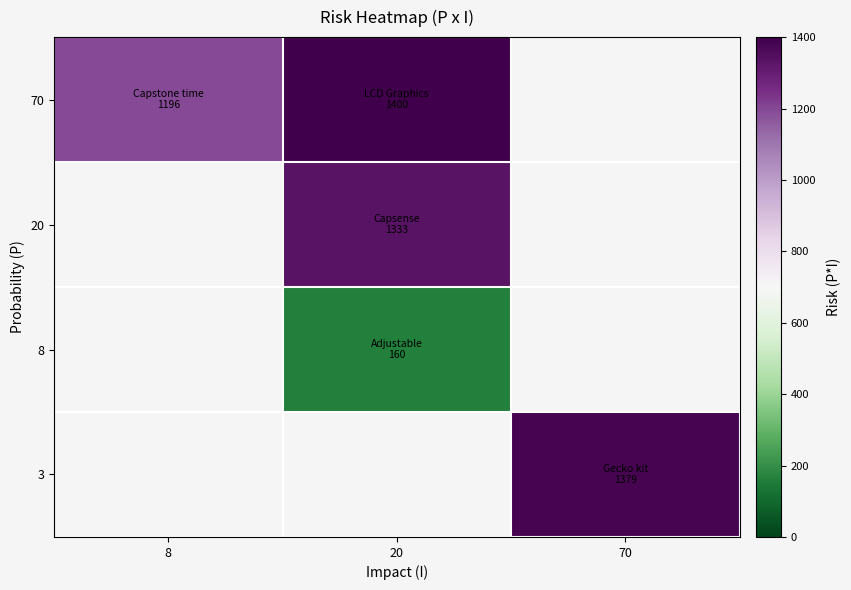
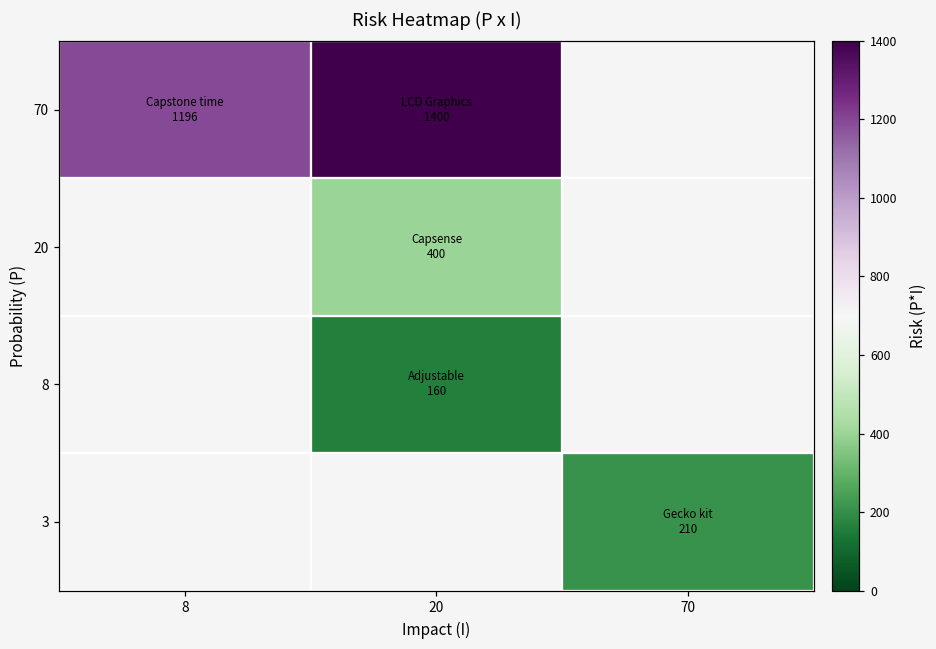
  {
    "70": {
      "8": 1196,
      "20": 1400
    },
    "20": {
-     "20": 1333
+     "20": 400
    },
    "8": {
      "20": 160
    },
    "3": {
-     "70": 1379
+     "70": 210
    }
  }
